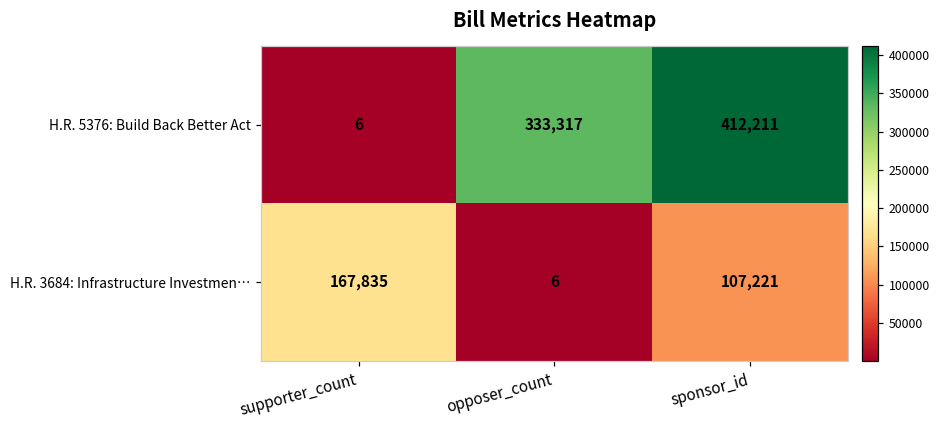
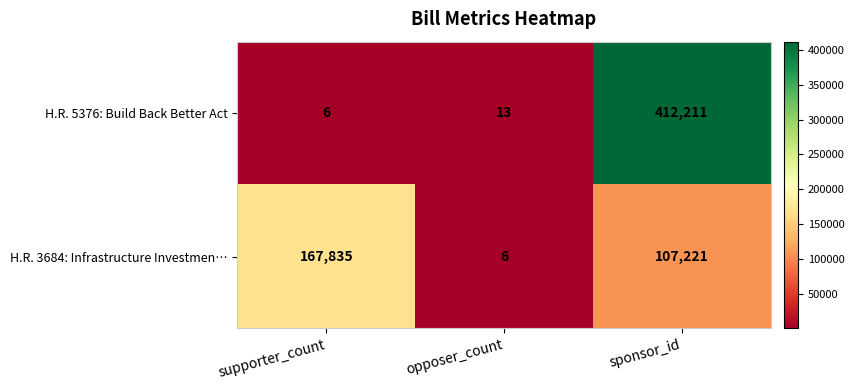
  {
    "H.R. 5376: Build Back Better Act": {
      "supporter_count": "6",
-     "opposer_count": "333,317",
+     "opposer_count": "13",
      "sponsor_id": "412,211"
    },
    "H.R. 3684: Infrastructure Investmen…": {
      "supporter_count": "167,835",
      "opposer_count": "6",
      "sponsor_id": "107,221"
    }
  }
